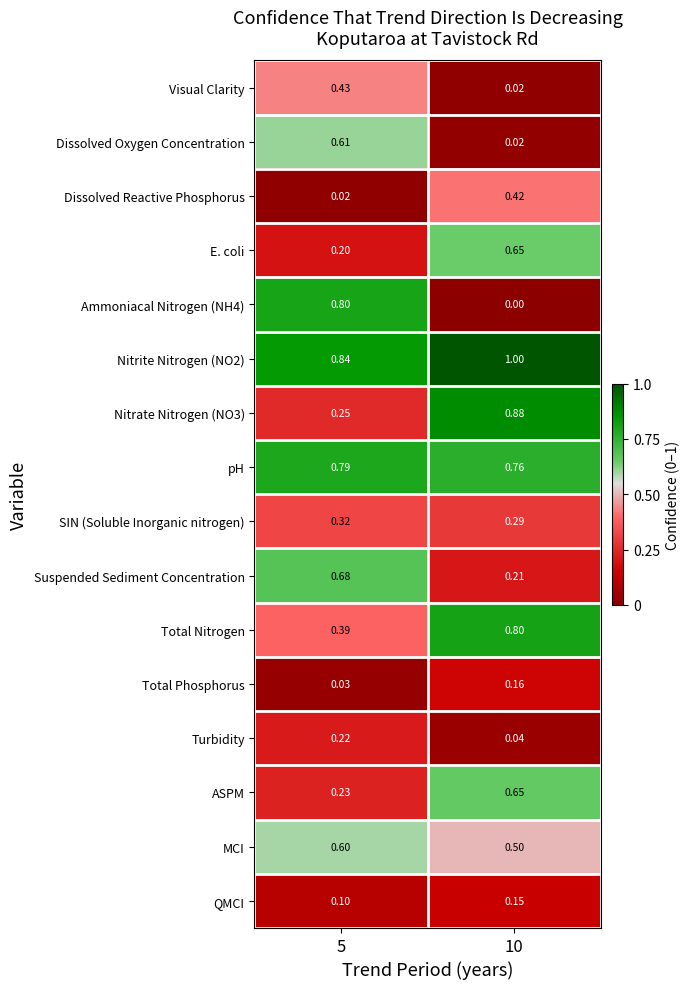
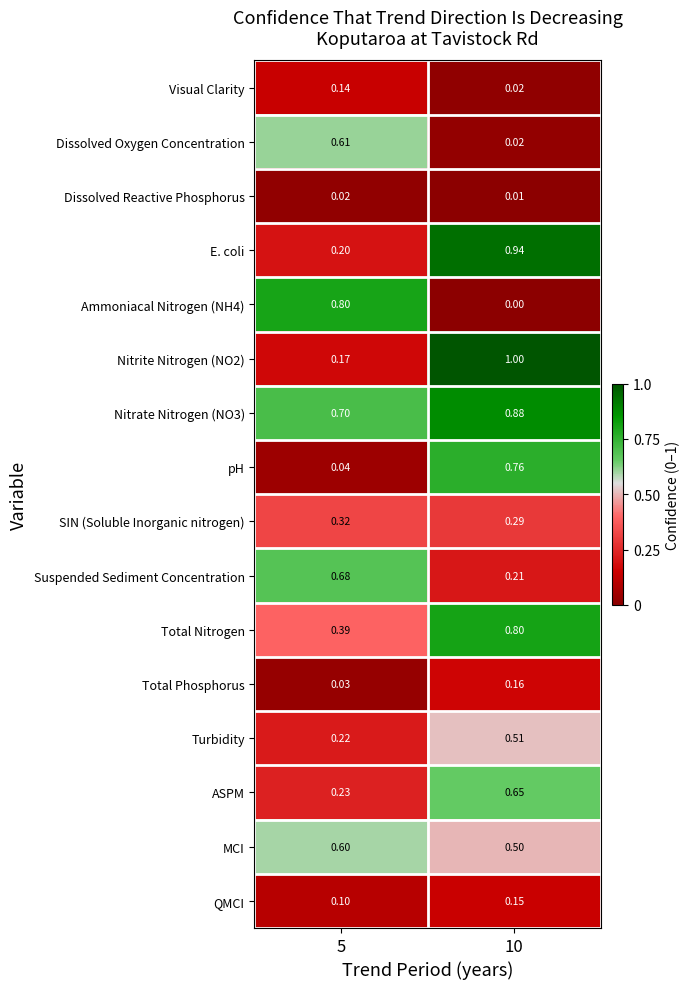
  {
    "Visual Clarity": {
-     "5": 0.43,
+     "5": 0.14,
      "10": 0.02
    },
    "Dissolved Oxygen Concentration": {
      "5": 0.61,
      "10": 0.02
    },
    "Dissolved Reactive Phosphorus": {
      "5": 0.02,
-     "10": 0.42
+     "10": 0.01
    },
    "E. coli": {
      "5": 0.20,
-     "10": 0.65
+     "10": 0.94
    },
    "Ammoniacal Nitrogen (NH4)": {
      "5": 0.80,
      "10": 0.00
    },
    "Nitrite Nitrogen (NO2)": {
-     "5": 0.84,
+     "5": 0.17,
      "10": 1.00
    },
    "Nitrate Nitrogen (NO3)": {
-     "5": 0.25,
+     "5": 0.70,
      "10": 0.88
    },
    "pH": {
-     "5": 0.79,
+     "5": 0.04,
      "10": 0.76
    },
    "SIN (Soluble Inorganic nitrogen)": {
      "5": 0.32,
      "10": 0.29
    },
    "Suspended Sediment Concentration": {
      "5": 0.68,
      "10": 0.21
    },
    "Total Nitrogen": {
      "5": 0.39,
      "10": 0.80
    },
    "Total Phosphorus": {
      "5": 0.03,
      "10": 0.16
    },
    "Turbidity": {
      "5": 0.22,
-     "10": 0.04
+     "10": 0.51
    },
    "ASPM": {
      "5": 0.23,
      "10": 0.65
    },
    "MCI": {
      "5": 0.60,
      "10": 0.50
    },
    "QMCI": {
      "5": 0.10,
      "10": 0.15
    }
  }
